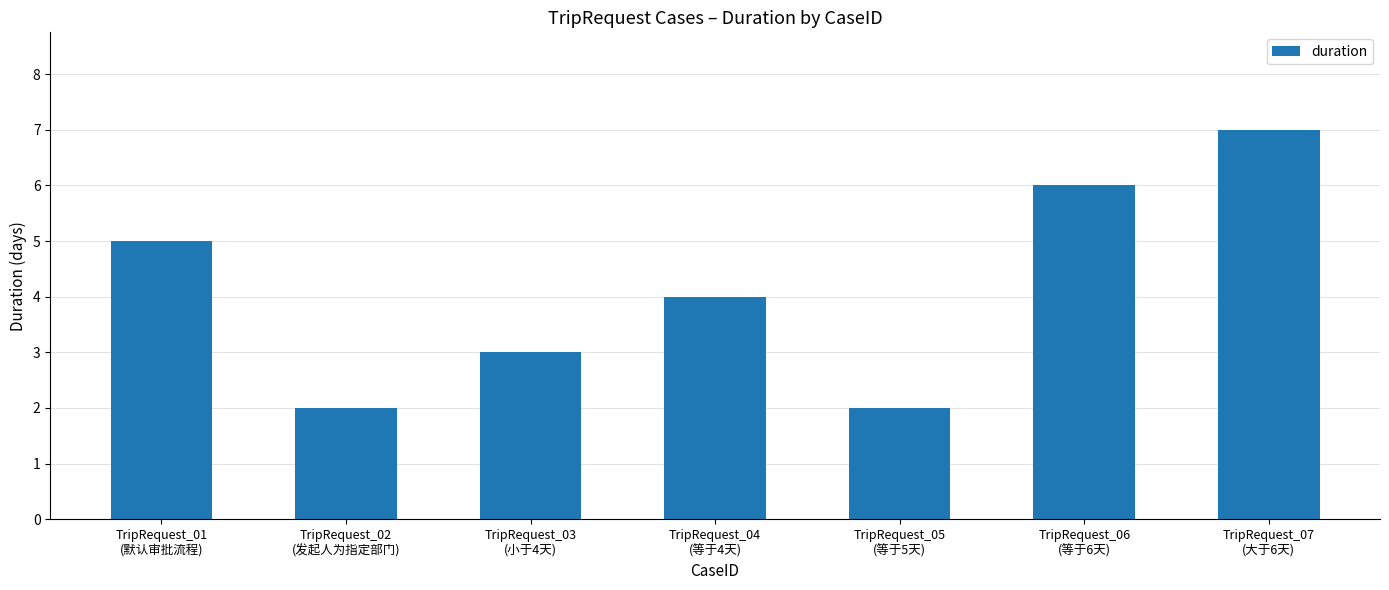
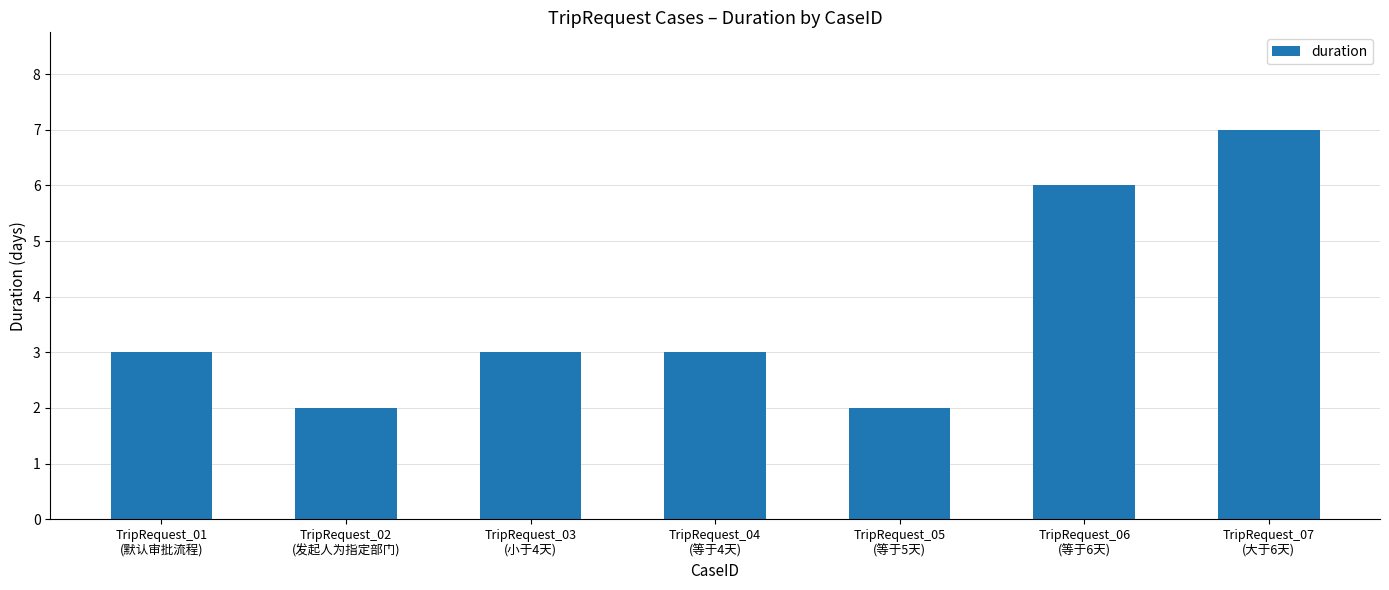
  {
-   "TripRequest_01 (默认审批流程)": 5,
+   "TripRequest_01 (默认审批流程)": 3,
    "TripRequest_02 (发起人为指定部门)": 2,
    "TripRequest_03 (小于4天)": 3,
-   "TripRequest_04 (等于4天)": 4,
+   "TripRequest_04 (等于4天)": 3,
    "TripRequest_05 (等于5天)": 2,
    "TripRequest_06 (等于6天)": 6,
    "TripRequest_07 (大于6天)": 7
  }
